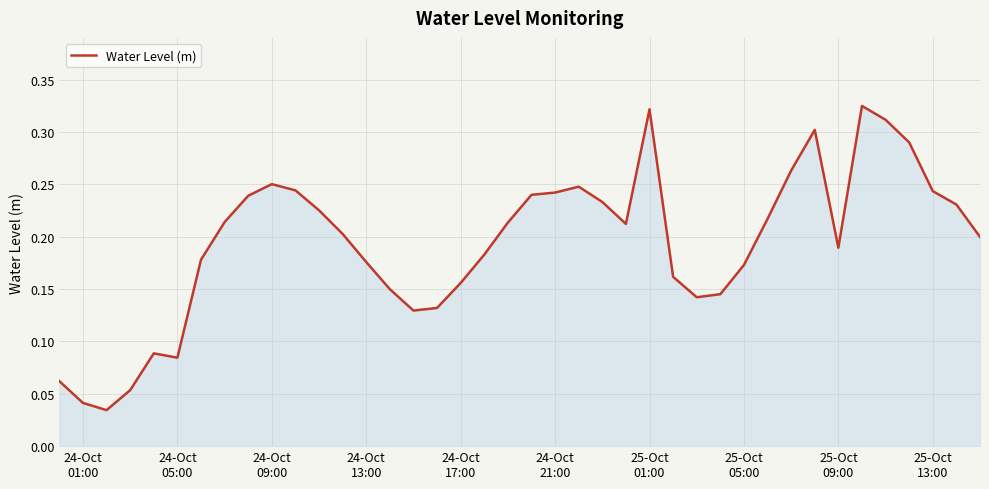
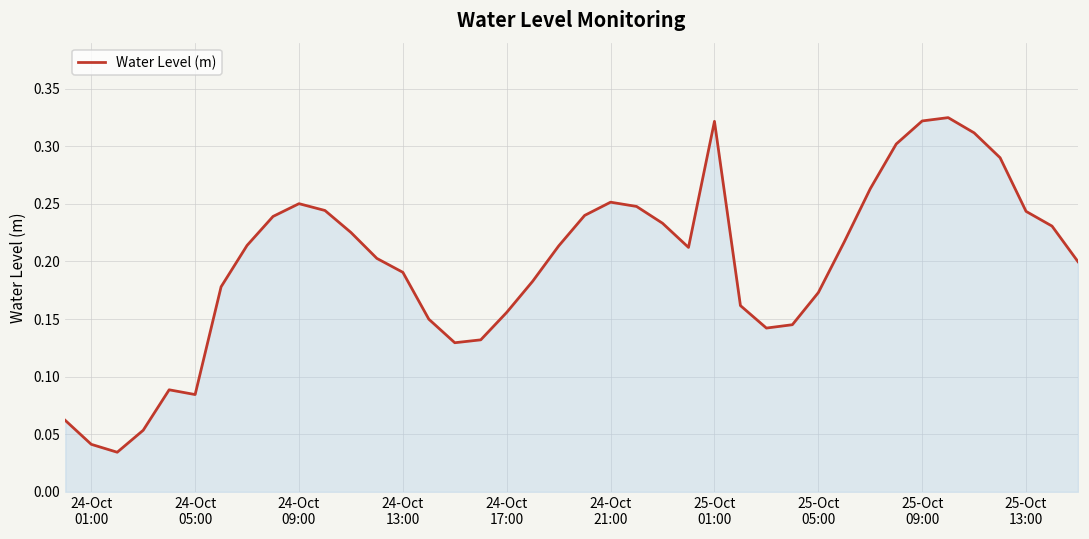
  {
    "24-Oct 01:00": 0.041,
    "24-Oct 05:00": 0.084,
    "24-Oct 09:00": 0.250,
-   "24-Oct 13:00": 0.176,
+   "24-Oct 13:00": 0.191,
    "24-Oct 17:00": 0.156,
-   "24-Oct 21:00": 0.242,
+   "24-Oct 21:00": 0.251,
    "25-Oct 01:00": 0.322,
    "25-Oct 05:00": 0.173,
-   "25-Oct 09:00": 0.189,
+   "25-Oct 09:00": 0.322,
    "25-Oct 13:00": 0.244
  }
